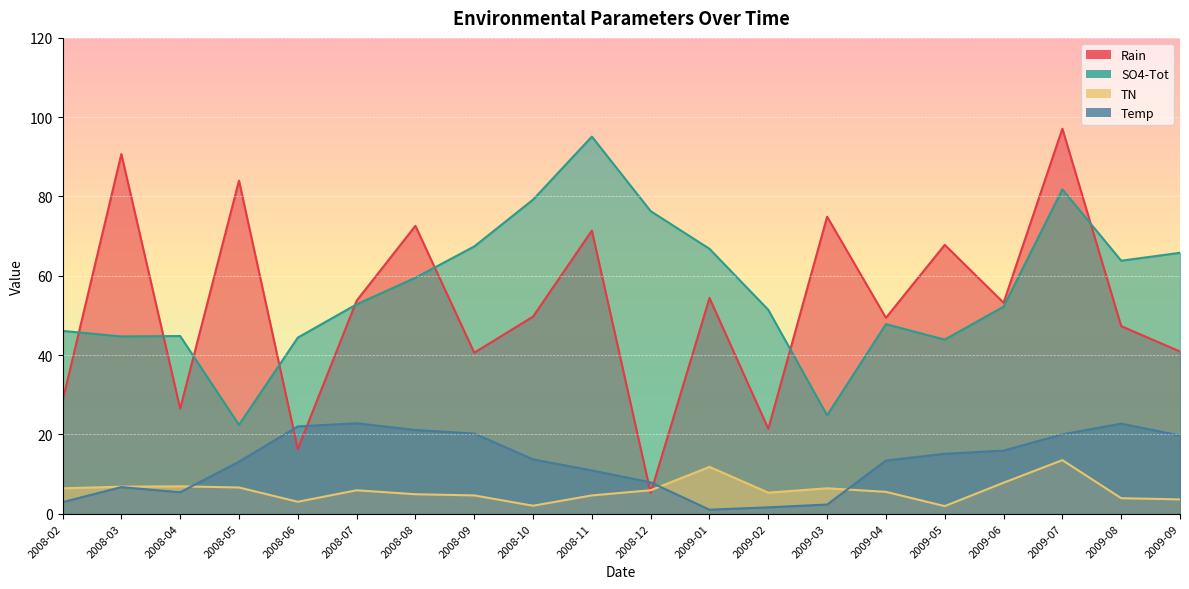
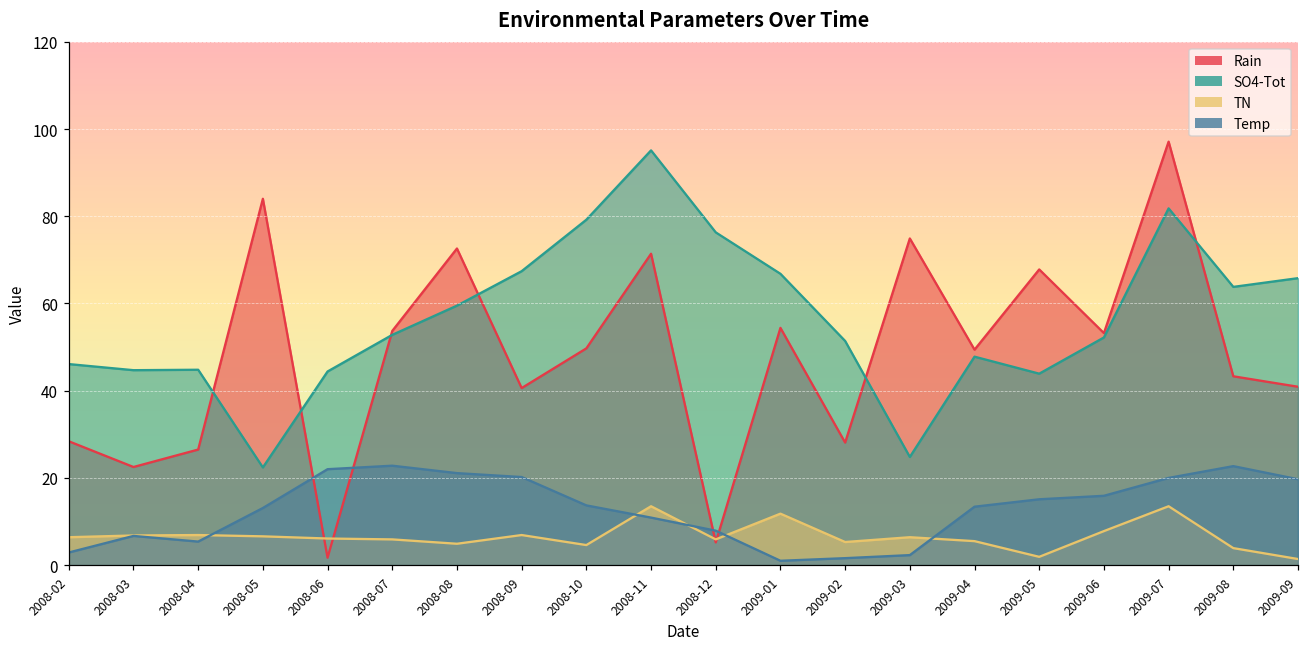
  {
    "Rain": {
      "2008-02": 28,
-     "2008-03": 91,
+     "2008-03": 23,
      "2008-04": 27,
      "2008-05": 84,
-     "2008-06": 16,
+     "2008-06": 2,
      "2008-07": 54,
      "2008-08": 73,
      "2008-09": 41,
      "2008-10": 50,
      "2008-11": 71,
      "2008-12": 5,
      "2009-01": 54,
-     "2009-02": 21,
+     "2009-02": 28,
      "2009-03": 75,
      "2009-04": 49,
      "2009-05": 68,
      "2009-06": 53,
      "2009-07": 97,
-     "2009-08": 47,
+     "2009-08": 43,
      "2009-09": 41
    },
    "TN": {
      "2008-02": 6,
      "2008-04": 7,
      "2008-05": 7,
-     "2008-06": 3,
+     "2008-06": 6,
      "2008-07": 6,
      "2008-08": 5,
-     "2008-09": 5,
-     "2008-10": 2,
-     "2008-11": 5,
+     "2008-09": 7,
+     "2008-10": 5,
+     "2008-11": 14,
      "2008-12": 6,
      "2009-01": 12,
      "2009-02": 5,
      "2009-03": 6,
      "2009-04": 6,
      "2009-05": 2,
      "2009-06": 8,
      "2009-07": 14,
      "2009-08": 4,
-     "2009-09": 4
+     "2009-09": 1
    }
  }
